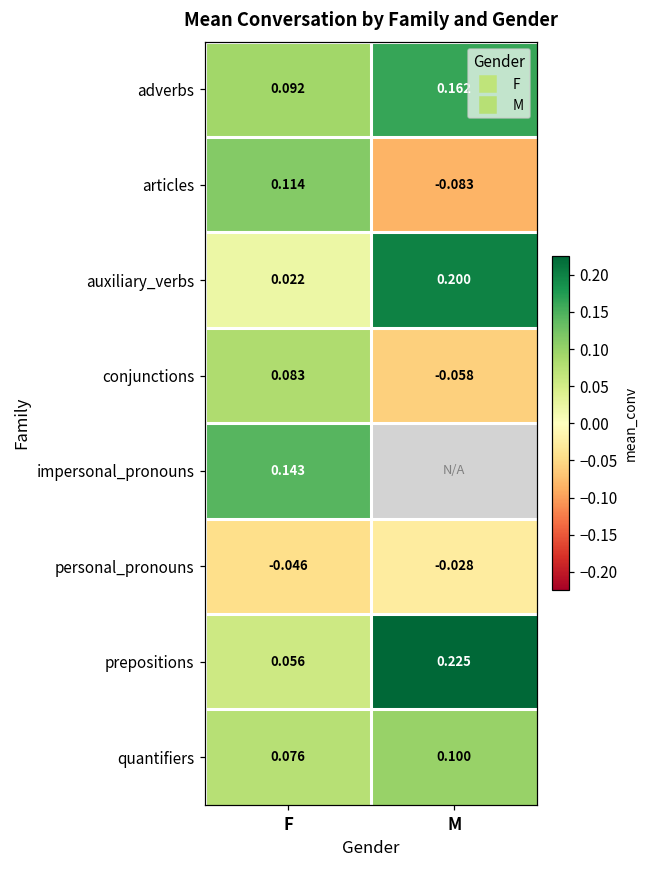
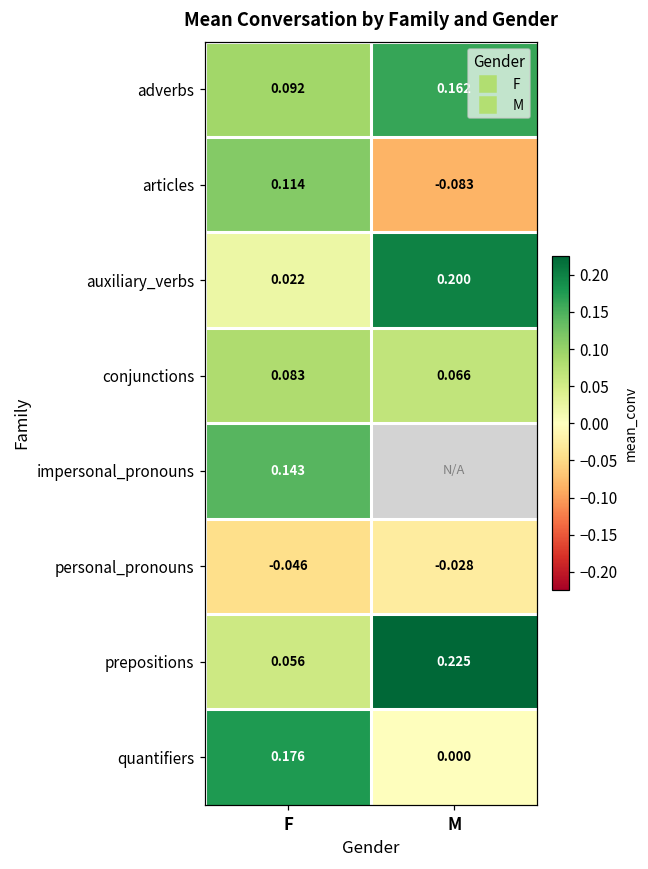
  {
    "adverbs": {
      "F": 0.092
    },
    "articles": {
      "F": 0.114,
      "M": -0.083
    },
    "auxiliary_verbs": {
      "F": 0.022,
      "M": 0.200
    },
    "conjunctions": {
      "F": 0.083,
-     "M": -0.058
+     "M": 0.066
    },
    "impersonal_pronouns": {
      "F": 0.143
    },
    "personal_pronouns": {
      "F": -0.046,
      "M": -0.028
    },
    "prepositions": {
      "F": 0.056,
      "M": 0.225
    },
    "quantifiers": {
-     "F": 0.076,
-     "M": 0.100
+     "F": 0.176,
+     "M": 0.000
    }
  }
